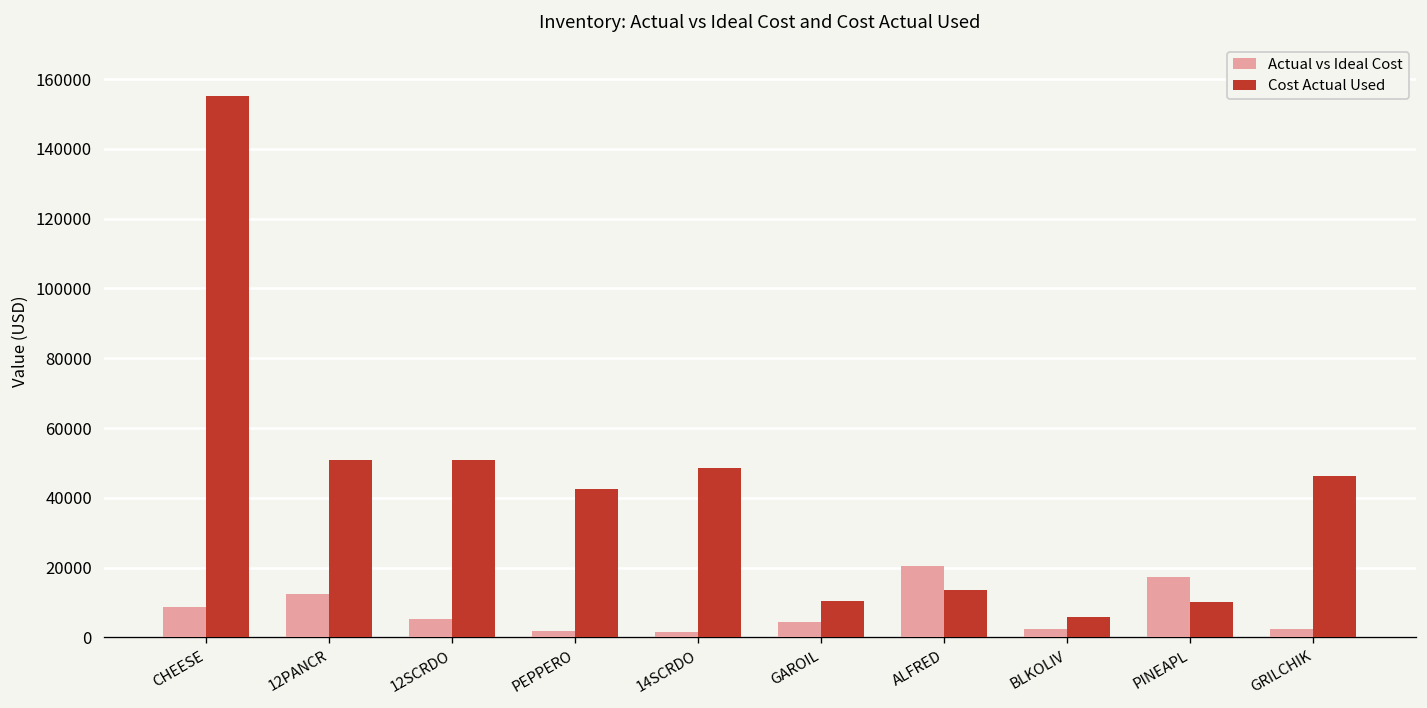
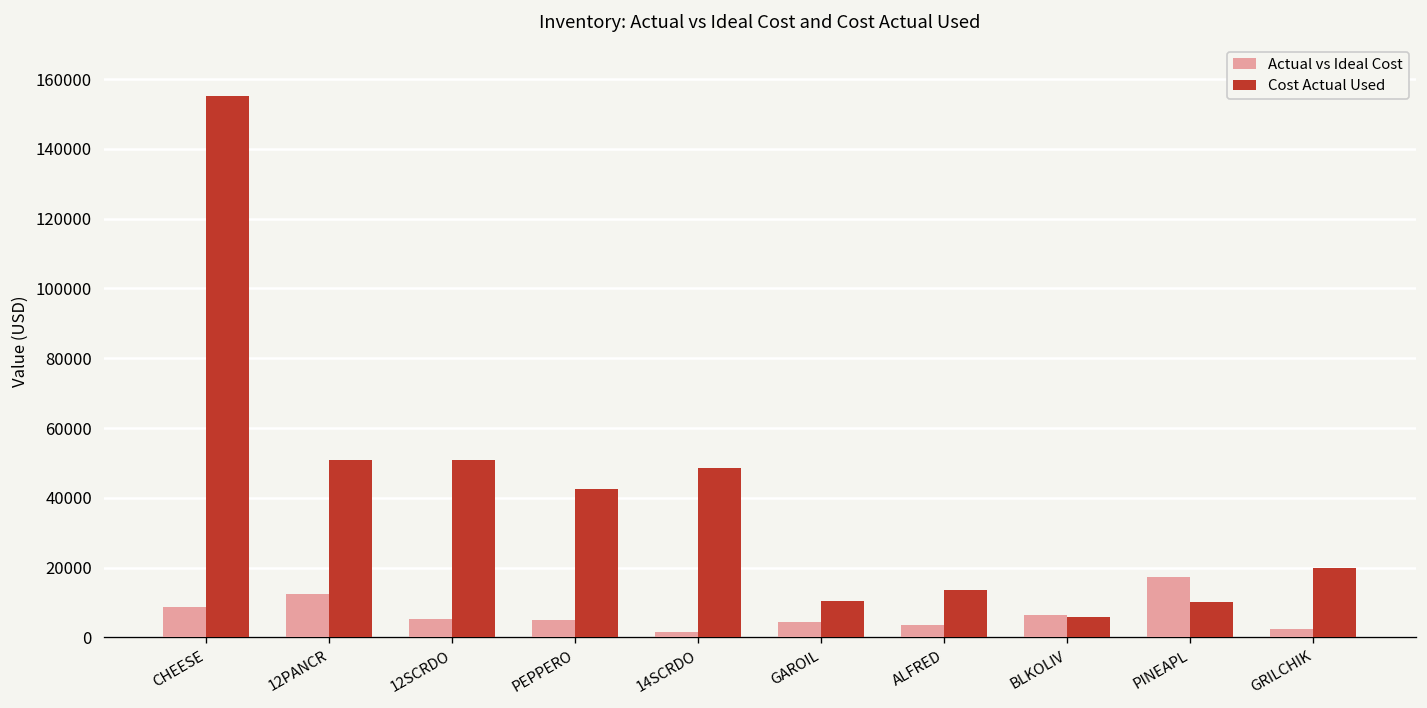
  {
    "Actual vs Ideal Cost": {
      "CHEESE": 9000,
      "12PANCR": 12000,
      "12SCRDO": 5000,
-     "PEPPERO": 2000,
+     "PEPPERO": 5000,
      "14SCRDO": 1000,
      "GAROIL": 4000,
-     "ALFRED": 21000,
-     "BLKOLIV": 3000,
+     "ALFRED": 4000,
+     "BLKOLIV": 6000,
      "PINEAPL": 17000,
      "GRILCHIK": 2000
    },
    "Cost Actual Used": {
      "CHEESE": 155000,
      "12PANCR": 51000,
      "12SCRDO": 51000,
      "PEPPERO": 43000,
      "14SCRDO": 48000,
      "GAROIL": 11000,
      "ALFRED": 14000,
      "BLKOLIV": 6000,
      "PINEAPL": 10000,
-     "GRILCHIK": 46000
+     "GRILCHIK": 20000
    }
  }
